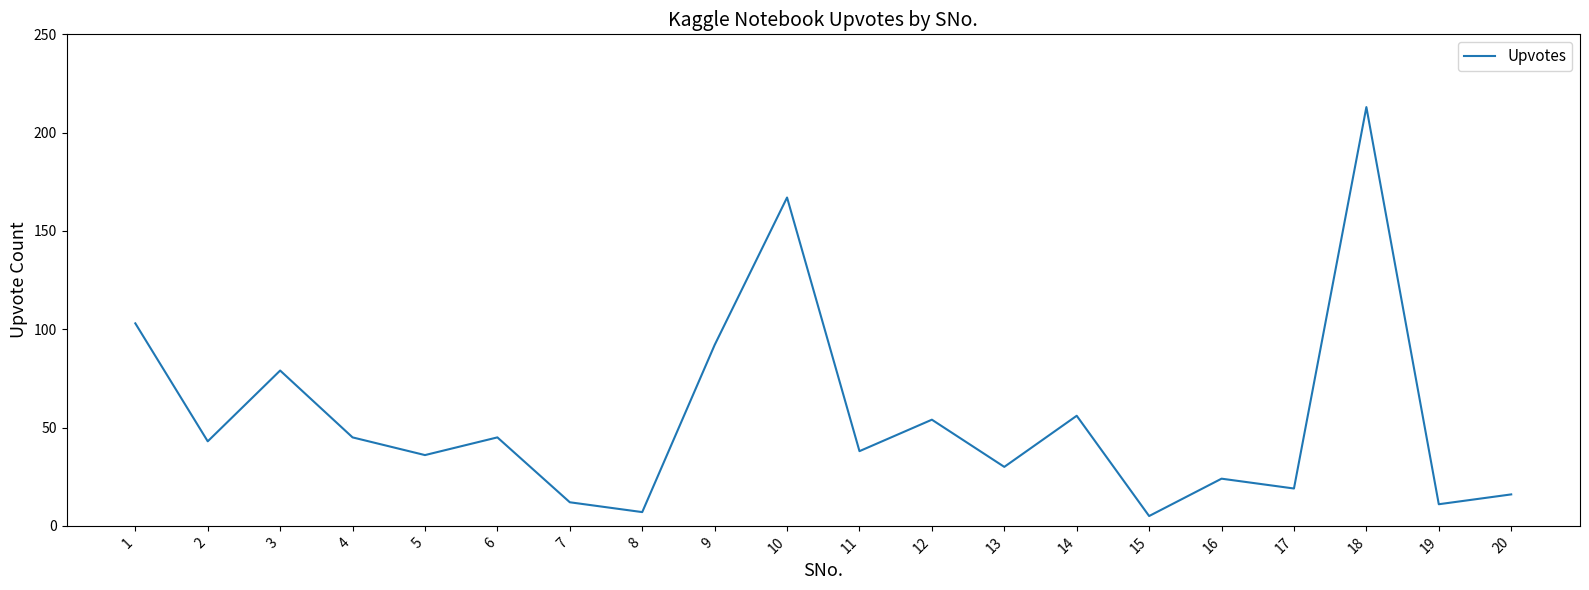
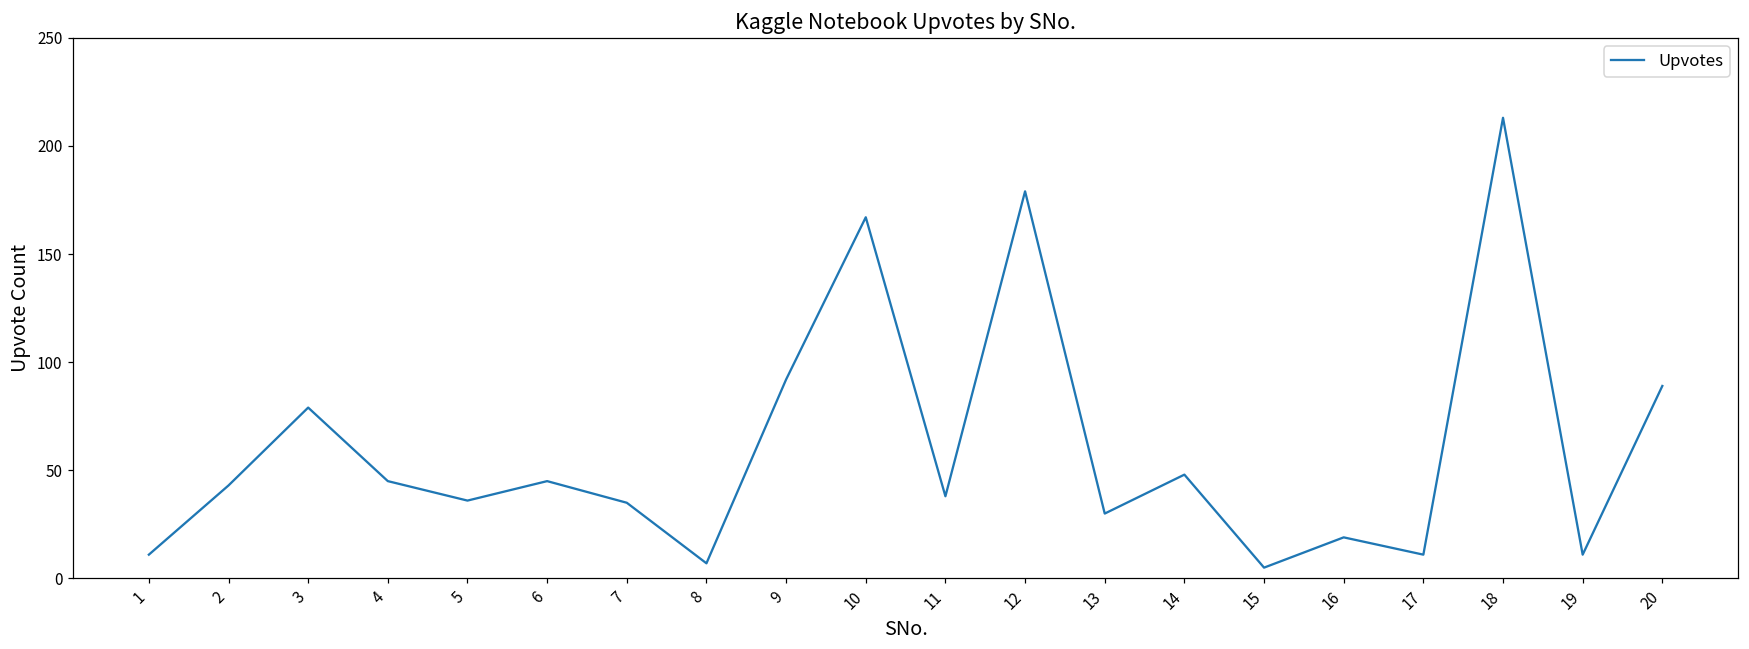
  {
-   "1": 103,
+   "1": 11,
    "2": 43,
    "3": 79,
    "4": 45,
    "5": 36,
    "6": 45,
-   "7": 12,
+   "7": 35,
    "8": 7,
    "9": 92,
    "10": 167,
    "11": 38,
-   "12": 54,
+   "12": 179,
    "13": 30,
-   "14": 56,
+   "14": 48,
    "15": 5,
-   "16": 24,
-   "17": 19,
+   "16": 19,
+   "17": 11,
    "18": 213,
    "19": 11,
-   "20": 16
+   "20": 89
  }
